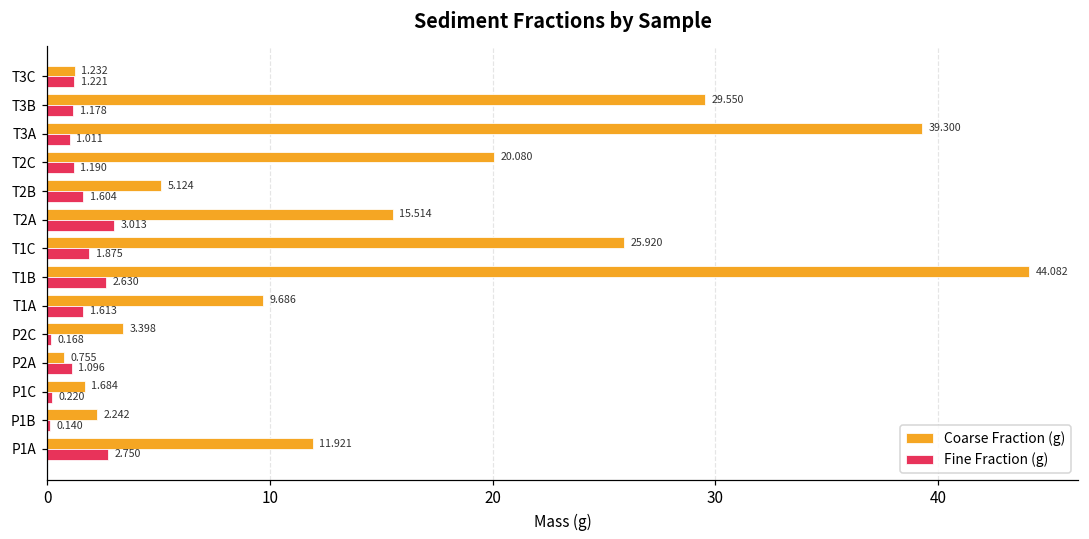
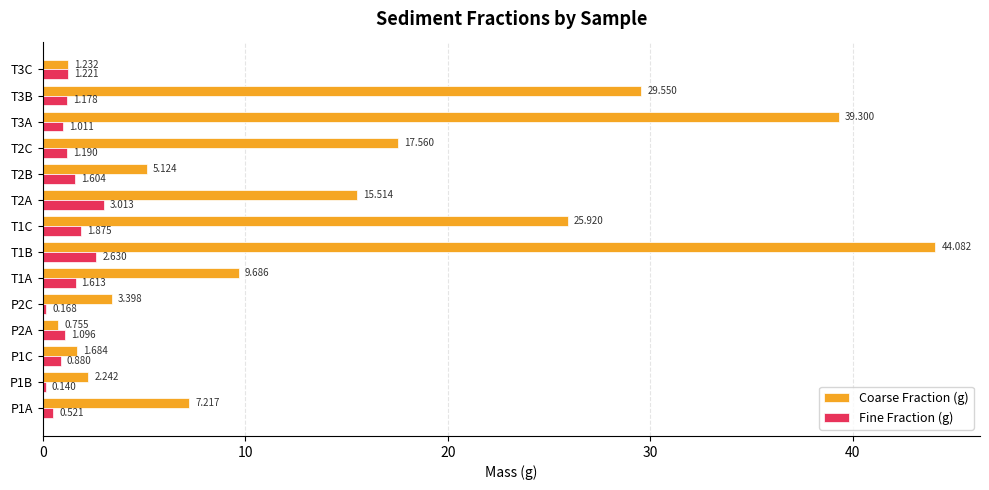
  {
    "Coarse Fraction (g)": {
      "T3C": 1.232,
      "T3B": 29.550,
      "T3A": 39.300,
-     "T2C": 20.080,
+     "T2C": 17.560,
      "T2B": 5.124,
      "T2A": 15.514,
      "T1C": 25.920,
      "T1B": 44.082,
      "T1A": 9.686,
      "P2C": 3.398,
      "P2A": 0.755,
      "P1C": 1.684,
      "P1B": 2.242,
-     "P1A": 11.921
+     "P1A": 7.217
    },
    "Fine Fraction (g)": {
      "T3C": 1.221,
      "T3B": 1.178,
      "T3A": 1.011,
      "T2C": 1.190,
      "T2B": 1.604,
      "T2A": 3.013,
      "T1C": 1.875,
      "T1B": 2.630,
      "T1A": 1.613,
      "P2C": 0.168,
      "P2A": 1.096,
-     "P1C": 0.220,
+     "P1C": 0.880,
      "P1B": 0.140,
-     "P1A": 2.750
+     "P1A": 0.521
    }
  }
